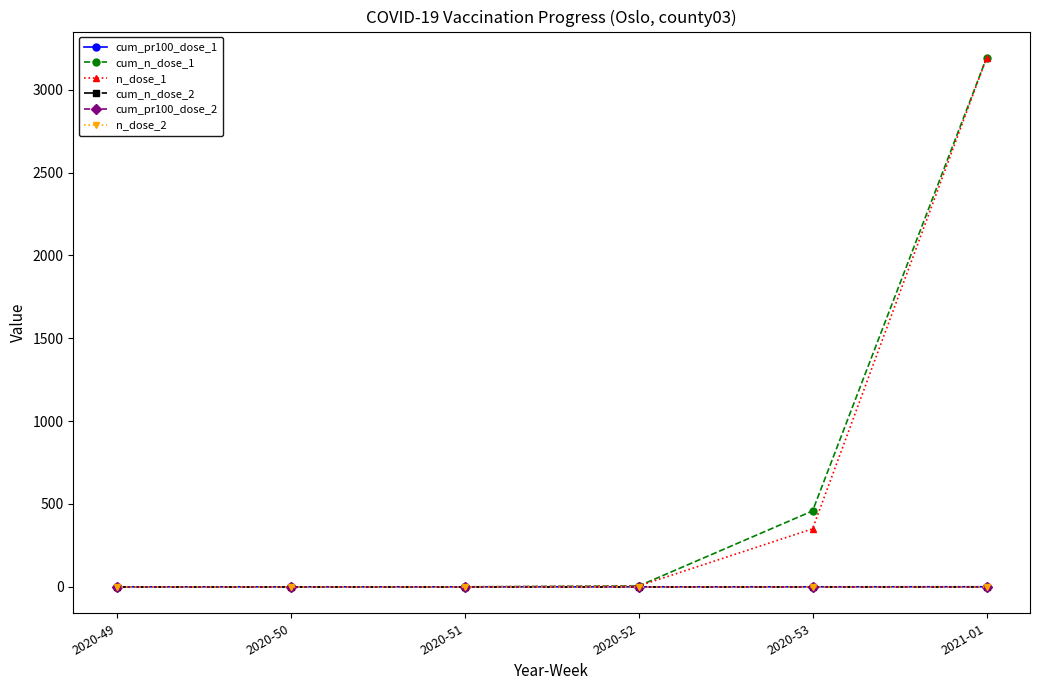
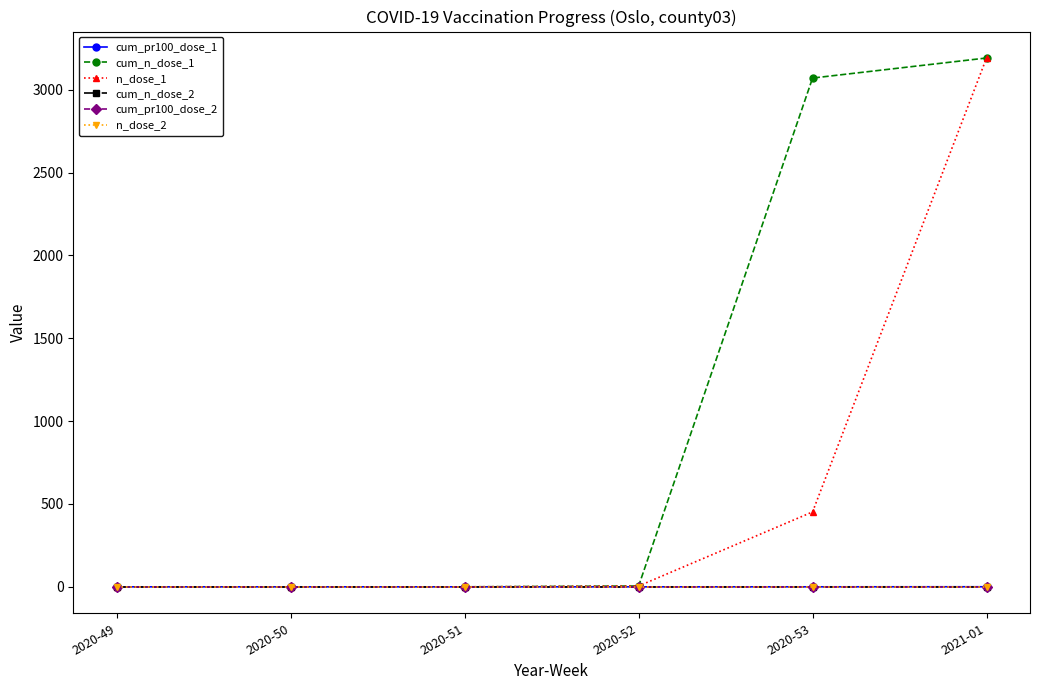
  {
    "n_dose_2": {
      "2020-53": 0,
      "2021-01": 0
    },
    "cum_n_dose_1": {
-     "2020-53": 460
+     "2020-53": 3070
    },
    "n_dose_1": {
-     "2020-53": 350
+     "2020-53": 450
    }
  }
